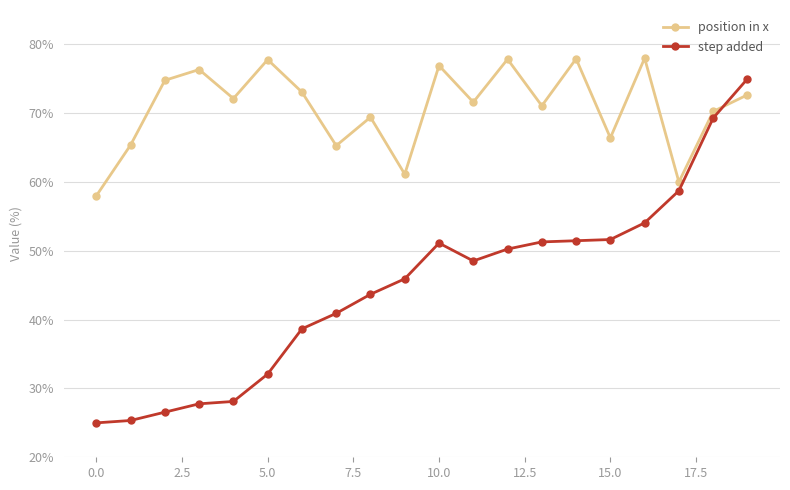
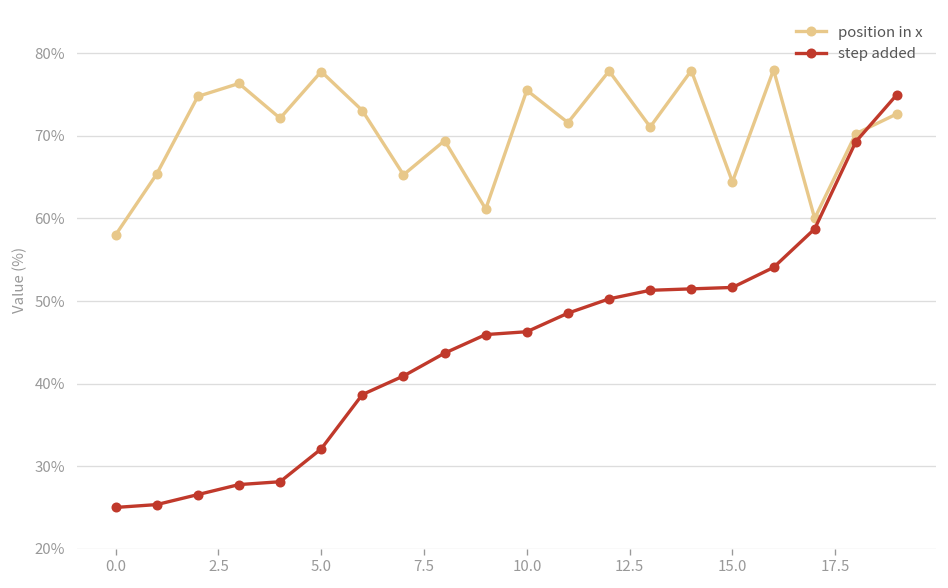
  {
    "position in x": {
      "0.0": "58%",
      "5.0": "78%",
-     "10.0": "77%",
-     "15.0": "66%"
+     "10.0": "76%",
+     "15.0": "64%"
    },
    "step added": {
      "0.0": "25%",
      "5.0": "32%",
-     "10.0": "51%",
+     "10.0": "46%",
      "15.0": "52%"
    }
  }
